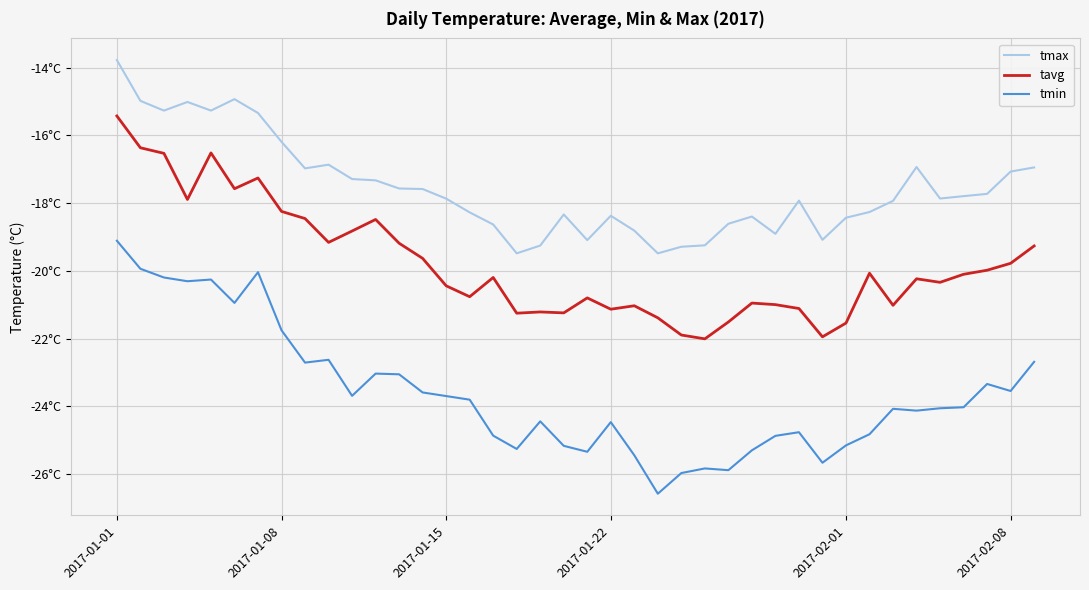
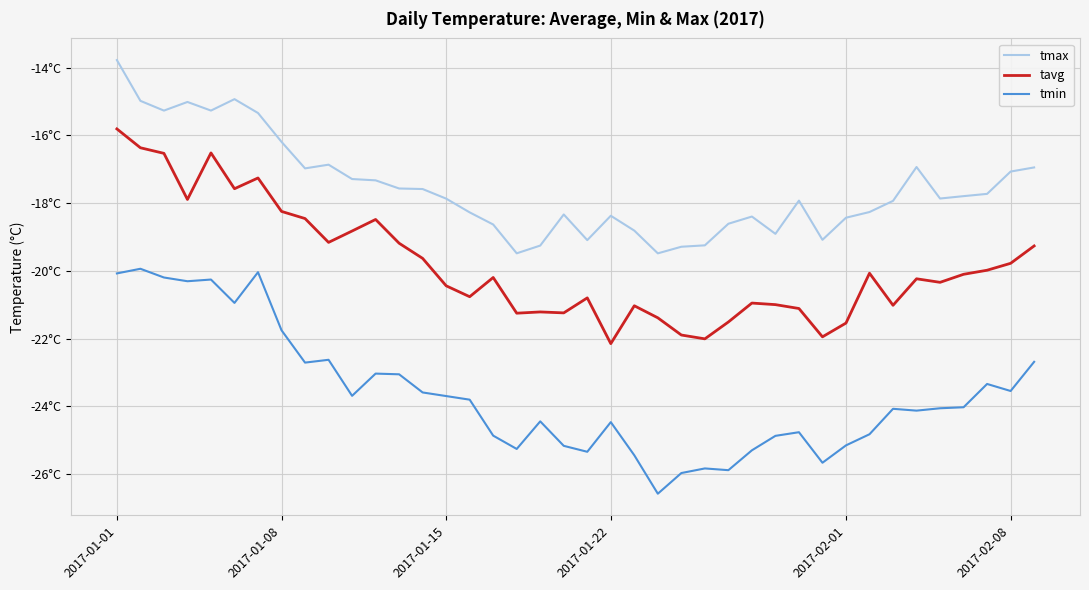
  {
    "tmax": {
      "2017-01-01": "-13.8°C",
      "2017-01-08": "-16.2°C",
      "2017-01-15": "-17.9°C",
      "2017-01-22": "-18.4°C",
      "2017-02-01": "-18.4°C",
      "2017-02-08": "-17.1°C"
    },
    "tavg": {
-     "2017-01-01": "-15.4°C",
+     "2017-01-01": "-15.8°C",
      "2017-01-08": "-18.2°C",
      "2017-01-15": "-20.4°C",
-     "2017-01-22": "-21.1°C",
+     "2017-01-22": "-22.1°C",
      "2017-02-01": "-21.5°C",
      "2017-02-08": "-19.8°C"
    },
    "tmin": {
-     "2017-01-01": "-19.1°C",
+     "2017-01-01": "-20.1°C",
      "2017-01-08": "-21.8°C",
      "2017-01-15": "-23.7°C",
      "2017-01-22": "-24.5°C",
      "2017-02-01": "-25.2°C",
      "2017-02-08": "-23.5°C"
    }
  }
